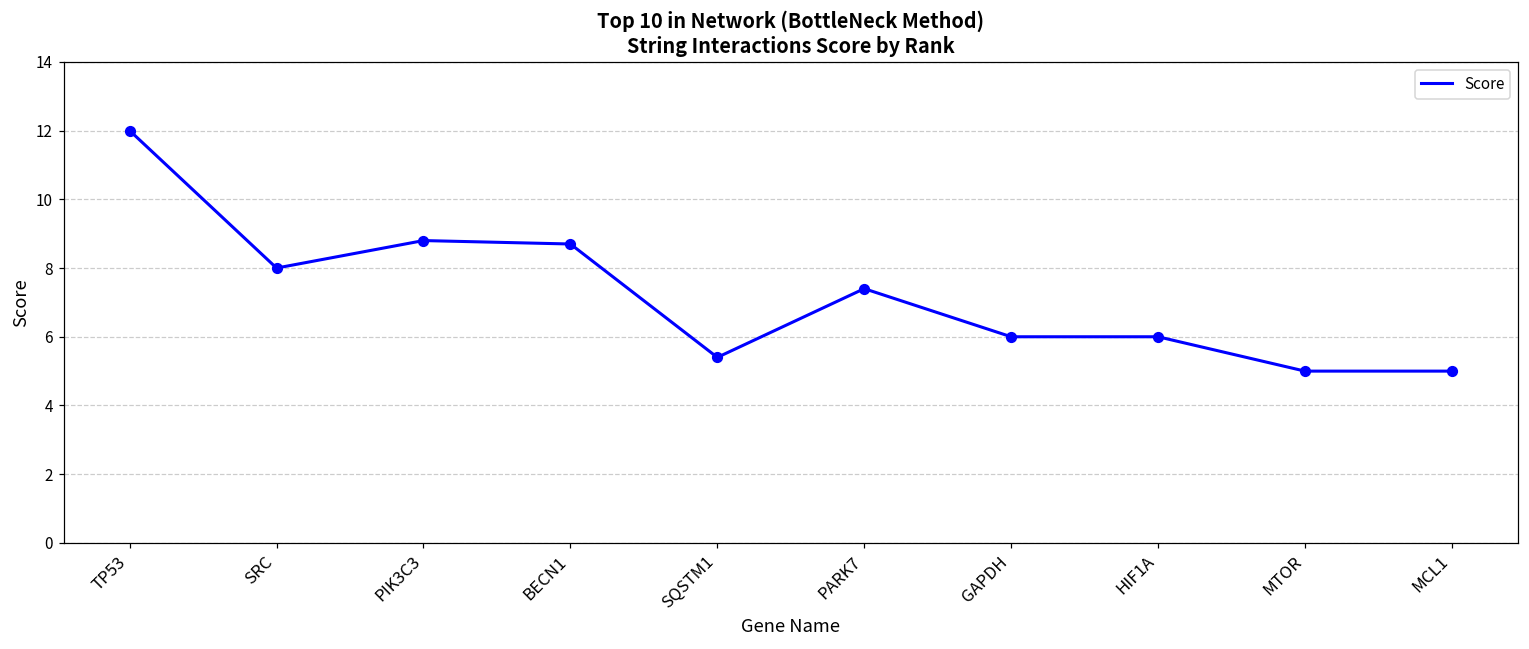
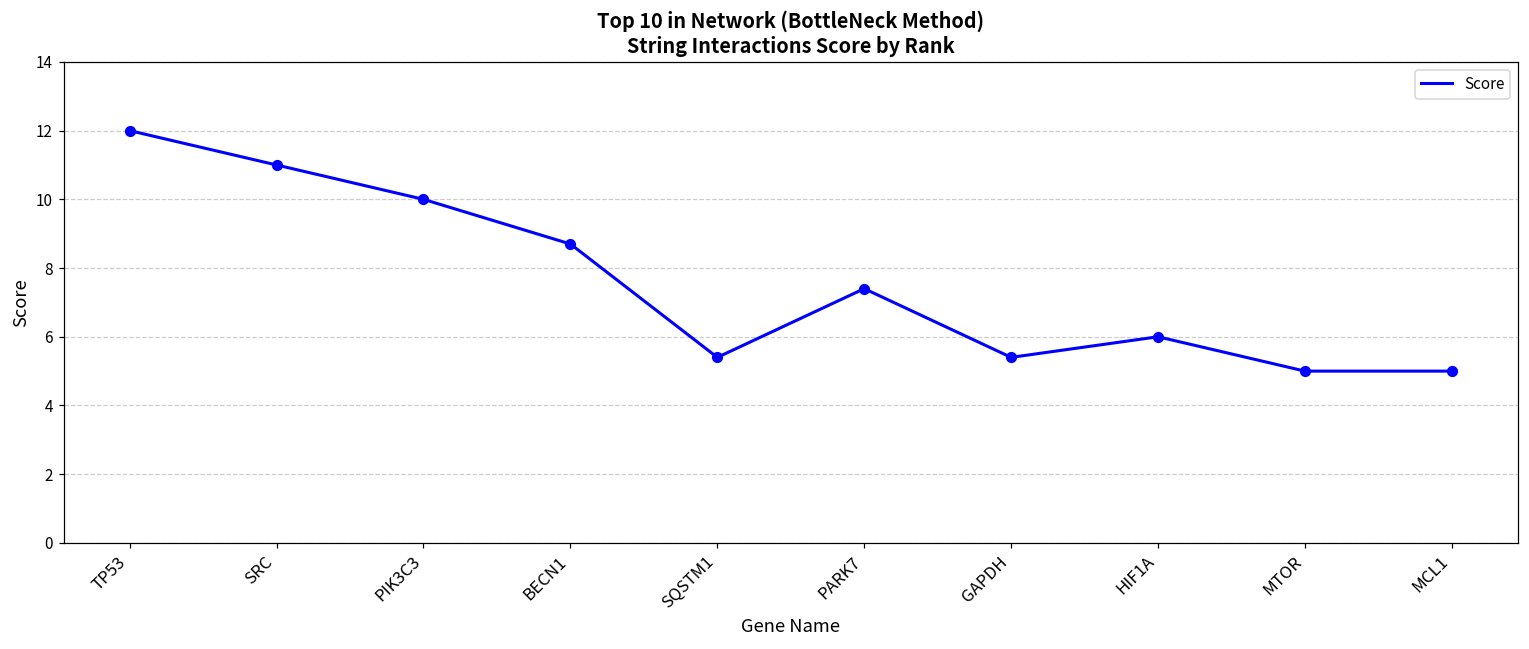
  {
    "TP53": 12.0,
-   "SRC": 8,
-   "PIK3C3": 8.8,
+   "SRC": 11,
+   "PIK3C3": 10.0,
    "BECN1": 8.7,
    "SQSTM1": 5.4,
    "PARK7": 7.4,
-   "GAPDH": 6.0,
+   "GAPDH": 5.4,
    "HIF1A": 6.0,
    "MTOR": 5.0,
    "MCL1": 5.0
  }
